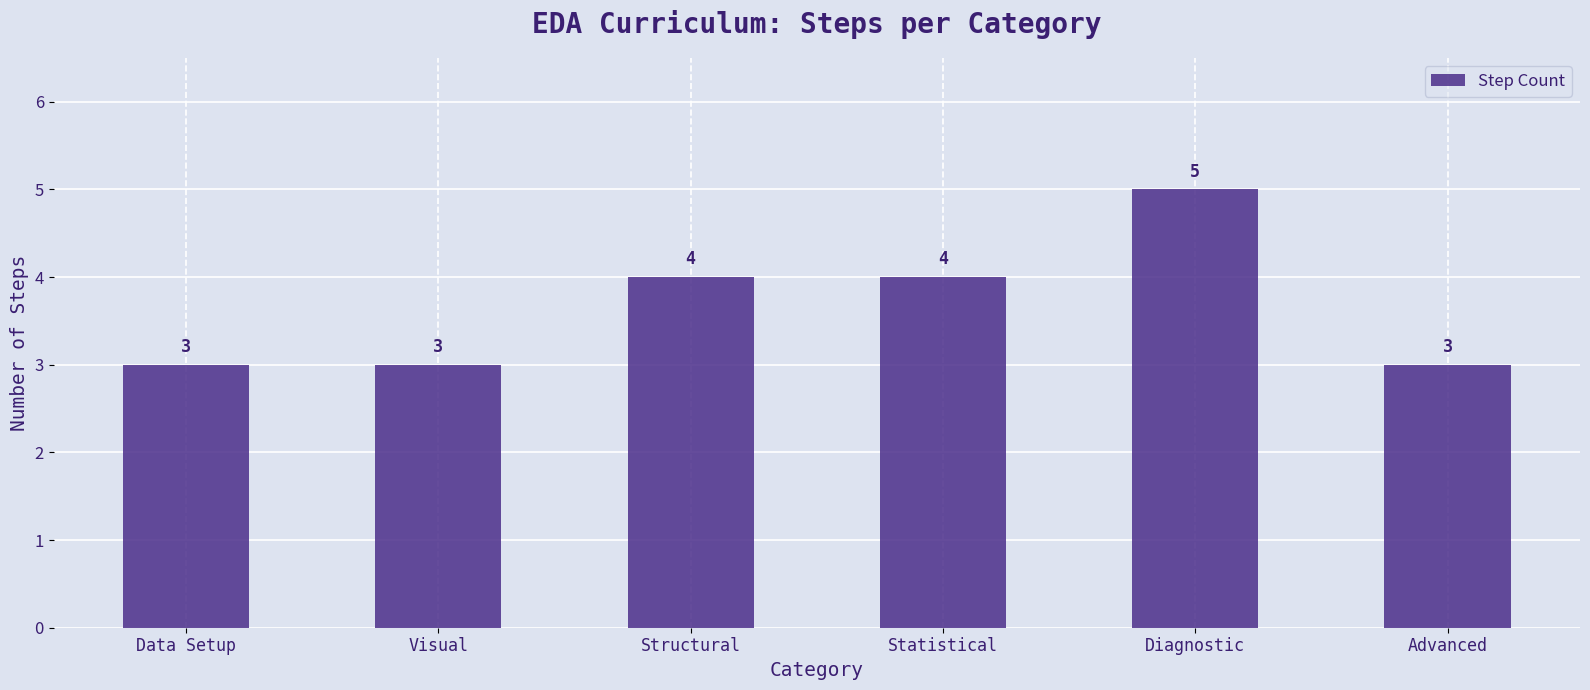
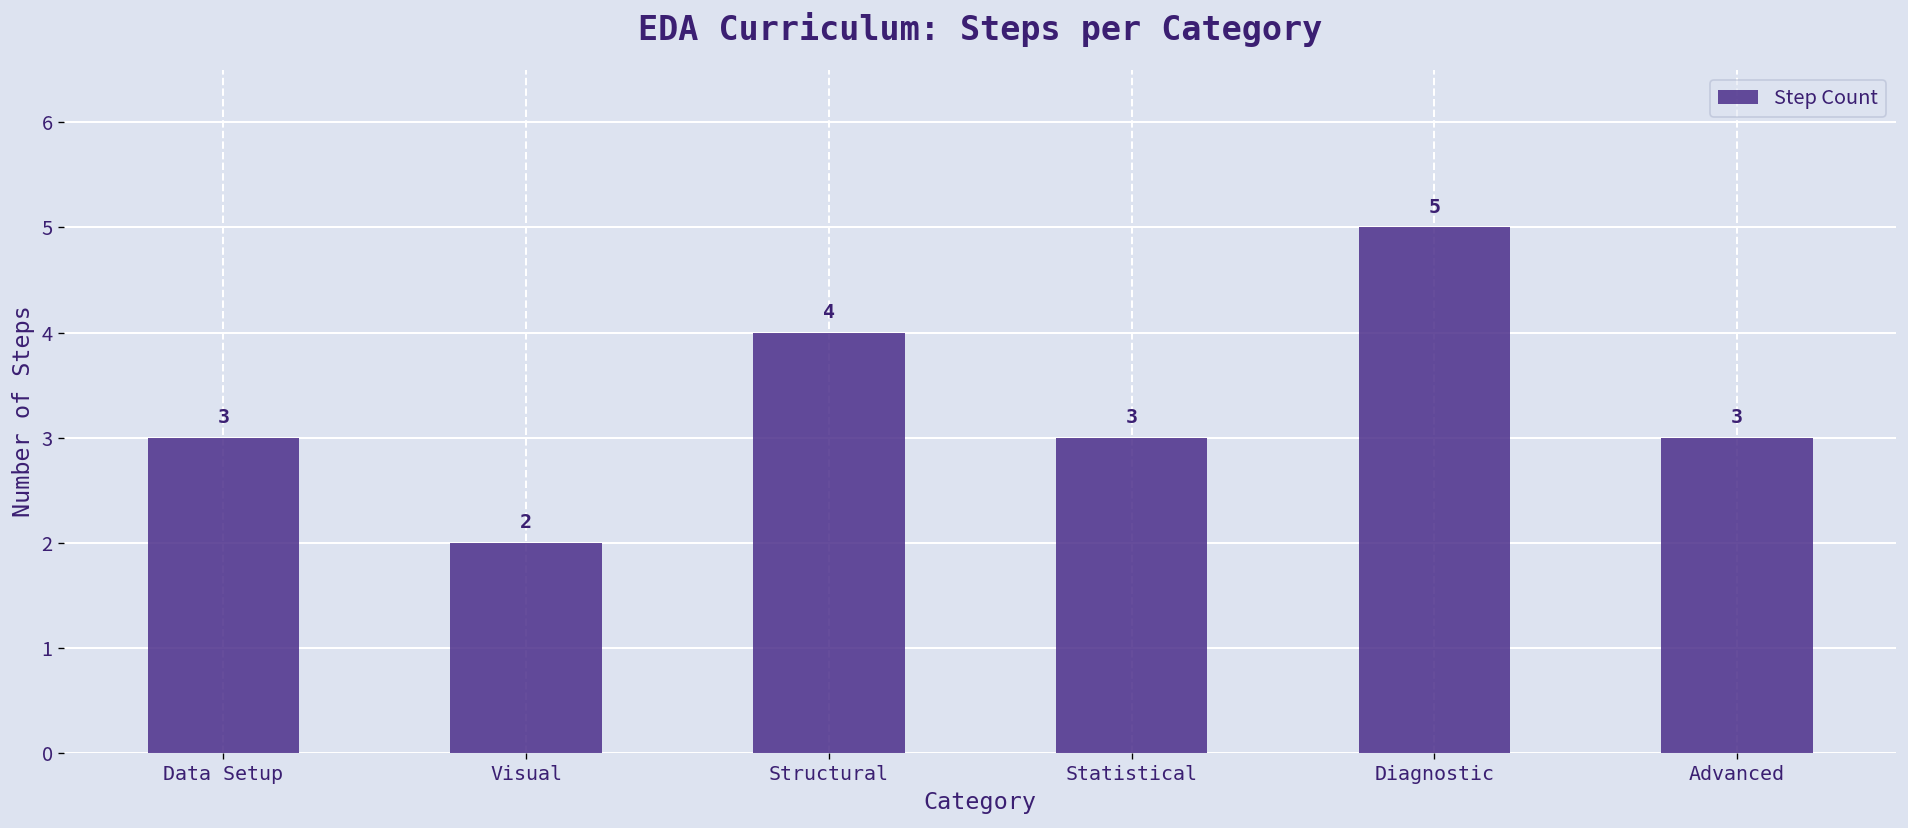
  {
    "Data Setup": 3,
-   "Visual": 3,
+   "Visual": 2,
    "Structural": 4,
-   "Statistical": 4,
+   "Statistical": 3,
    "Diagnostic": 5,
    "Advanced": 3
  }
